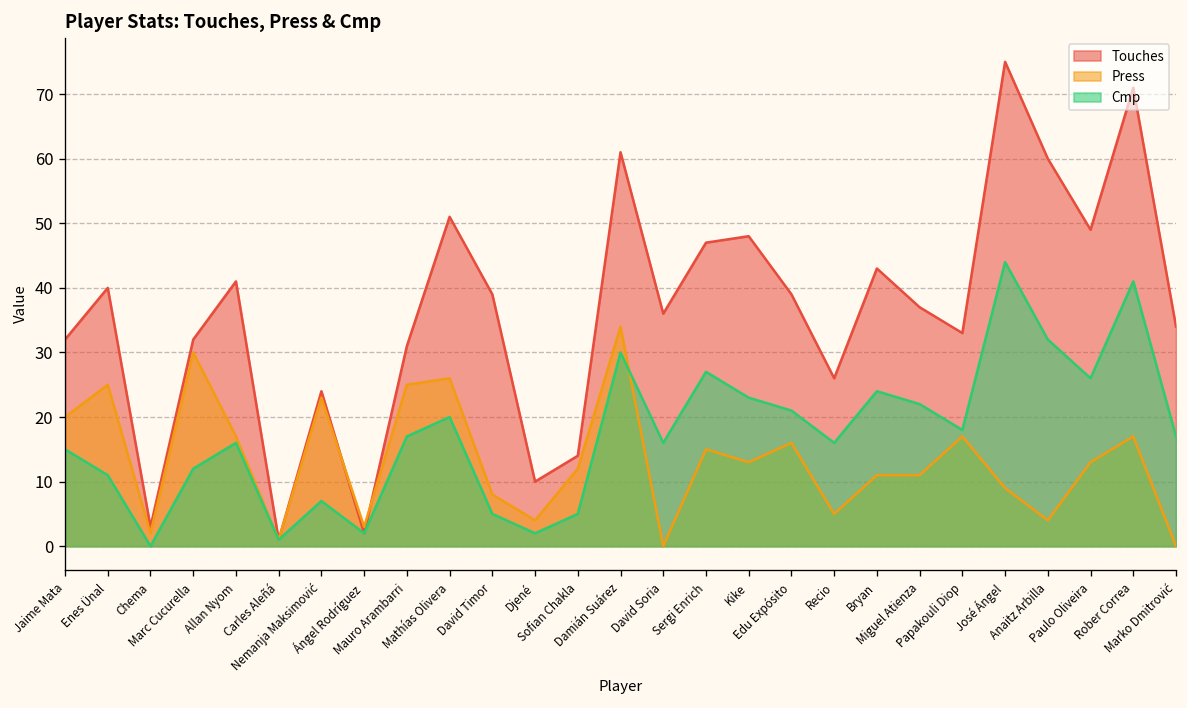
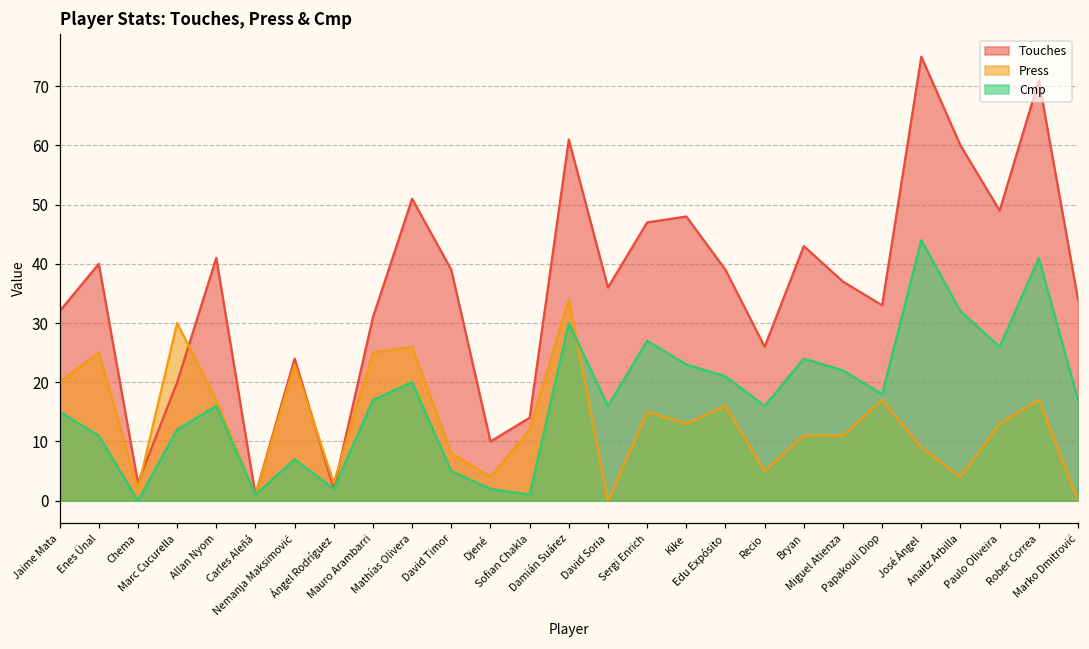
  {
    "Touches": {
      "Jaime Mata": 32,
      "Enes Ünal": 40,
      "Chema": 3,
-     "Marc Cucurella": 32,
+     "Marc Cucurella": 20,
      "Allan Nyom": 41,
      "Nemanja Maksimović": 24,
      "Mauro Arambarri": 31,
      "Mathías Olivera": 51,
      "David Timor": 39,
      "Djené": 10,
      "Sofian Chakla": 14,
      "Damián Suárez": 61,
      "David Soria": 36,
      "Sergi Enrich": 47,
      "Kike": 48,
      "Edu Expósito": 39,
      "Recio": 26,
      "Bryan": 43,
      "Miguel Atienza": 37,
      "Papakouli Diop": 33,
      "José Ángel": 75,
      "Anaitz Arbilla": 60,
      "Paulo Oliveira": 49,
      "Marko Dmitrović": 34
    },
    "Press": {
      "Jaime Mata": 20,
      "Enes Ünal": 25,
      "Chema": 2,
      "Marc Cucurella": 30,
      "Allan Nyom": 17,
      "Nemanja Maksimović": 23,
      "Ángel Rodríguez": 3,
      "Mauro Arambarri": 25,
      "Mathías Olivera": 26,
      "David Timor": 8,
      "Djené": 4,
      "Sofian Chakla": 12,
      "Damián Suárez": 34,
      "David Soria": 0,
      "Sergi Enrich": 15,
      "Kike": 13,
      "Edu Expósito": 16,
      "Recio": 5,
      "Bryan": 11,
      "Miguel Atienza": 11,
      "Papakouli Diop": 17,
      "José Ángel": 9,
      "Anaitz Arbilla": 4,
      "Paulo Oliveira": 13,
      "Rober Correa": 17,
      "Marko Dmitrović": 0
    },
    "Cmp": {
      "Jaime Mata": 15,
      "Enes Ünal": 11,
      "Chema": 0,
      "Marc Cucurella": 12,
      "Allan Nyom": 16,
      "Nemanja Maksimović": 7,
      "Mauro Arambarri": 17,
      "Mathías Olivera": 20,
      "David Timor": 5,
      "Djené": 2,
-     "Sofian Chakla": 5,
+     "Sofian Chakla": 1,
      "Damián Suárez": 30,
      "David Soria": 16,
      "Sergi Enrich": 27,
      "Kike": 23,
      "Edu Expósito": 21,
      "Recio": 16,
      "Bryan": 24,
      "Miguel Atienza": 22,
      "Papakouli Diop": 18,
      "José Ángel": 44,
      "Anaitz Arbilla": 32,
      "Paulo Oliveira": 26,
      "Rober Correa": 41,
      "Marko Dmitrović": 17
    }
  }
